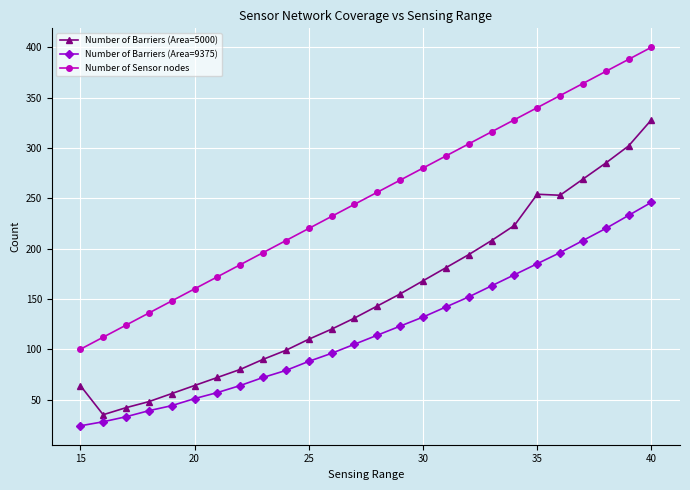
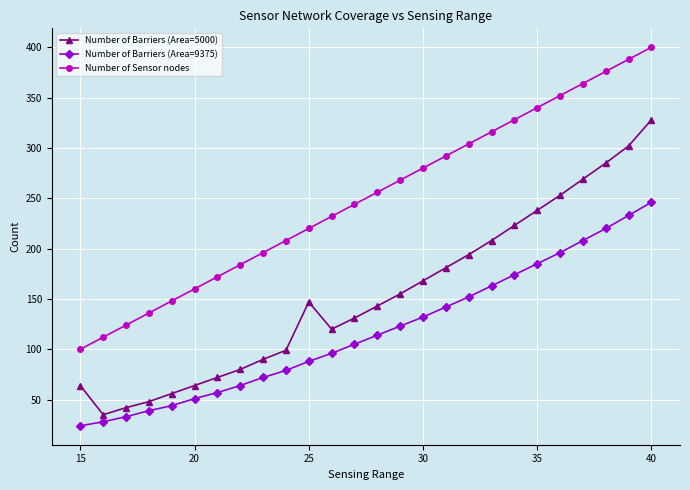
  {
    "Number of Barriers (Area=5000)": {
      "15": 64,
      "20": 64,
-     "25": 110,
+     "25": 147,
      "30": 168,
-     "35": 254,
+     "35": 238,
      "40": 328
    }
  }
